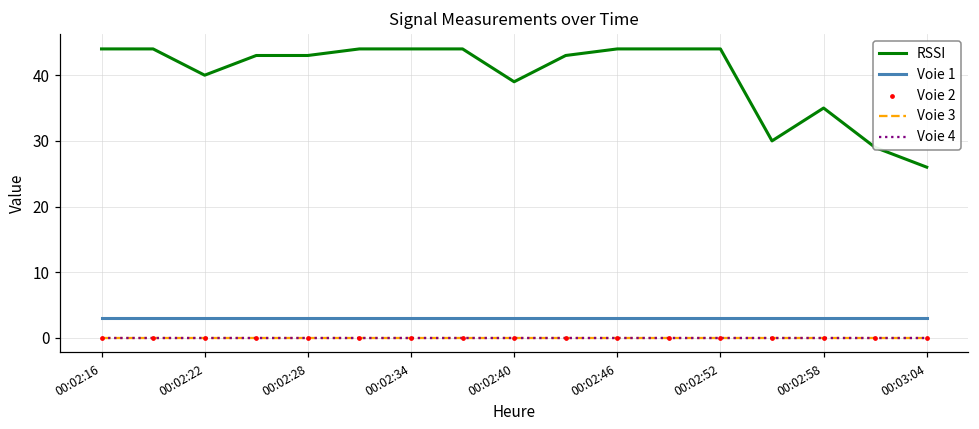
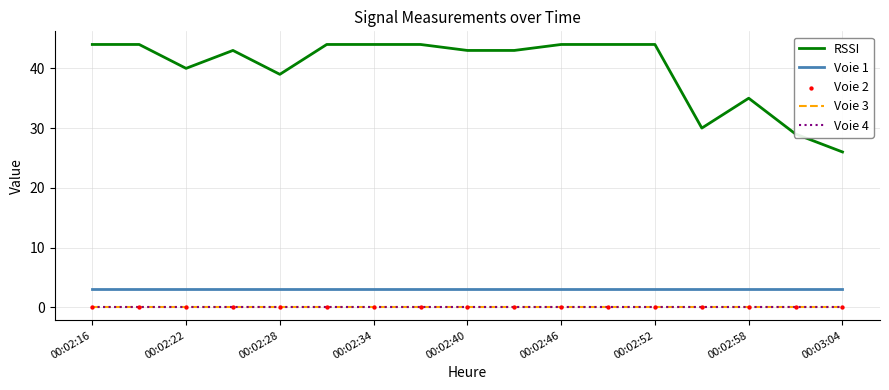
  {
    "RSSI": {
      "00:02:16": 44,
      "00:02:22": 40,
-     "00:02:28": 43,
+     "00:02:28": 39,
      "00:02:34": 44,
-     "00:02:40": 39,
+     "00:02:40": 43,
      "00:02:46": 44,
      "00:02:52": 44,
      "00:02:58": 35,
      "00:03:04": 26
    },
    "Voie 1": {
      "00:02:16": 3,
      "00:02:22": 3,
      "00:02:28": 3,
      "00:02:34": 3,
      "00:02:40": 3,
      "00:02:46": 3,
      "00:02:52": 3,
      "00:02:58": 3,
      "00:03:04": 3
    },
    "Voie 2": {
      "00:02:16": 0,
      "00:02:22": 0,
      "00:02:28": 0,
      "00:02:34": 0,
      "00:02:40": 0,
      "00:02:46": 0,
      "00:02:52": 0,
      "00:02:58": 0,
      "00:03:04": 0
    }
  }
